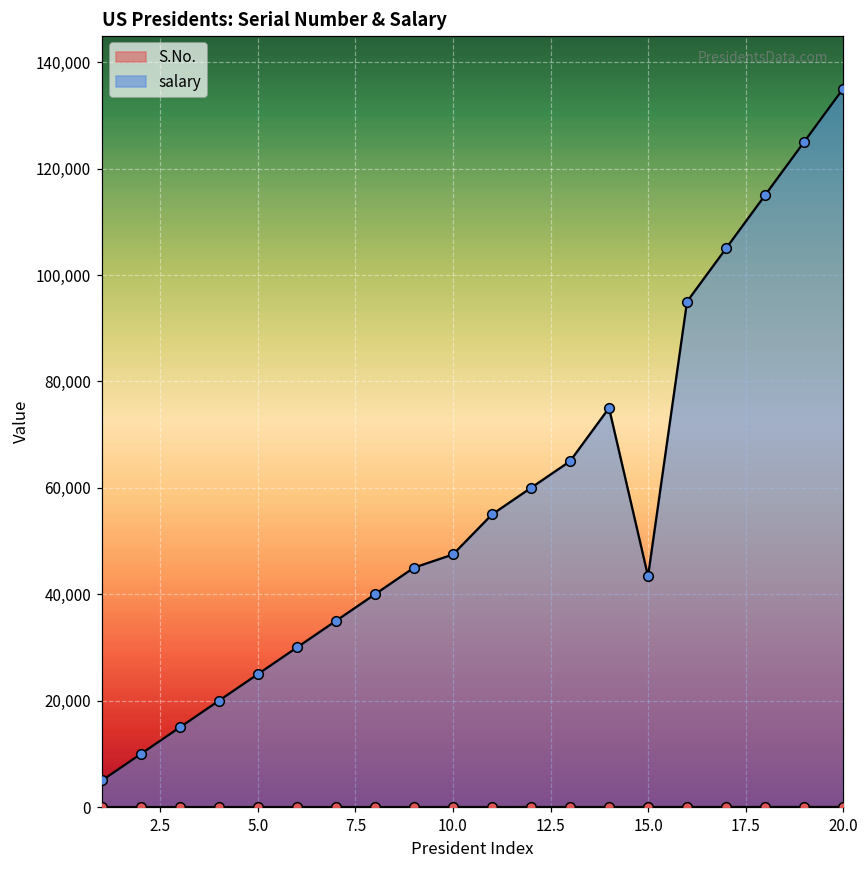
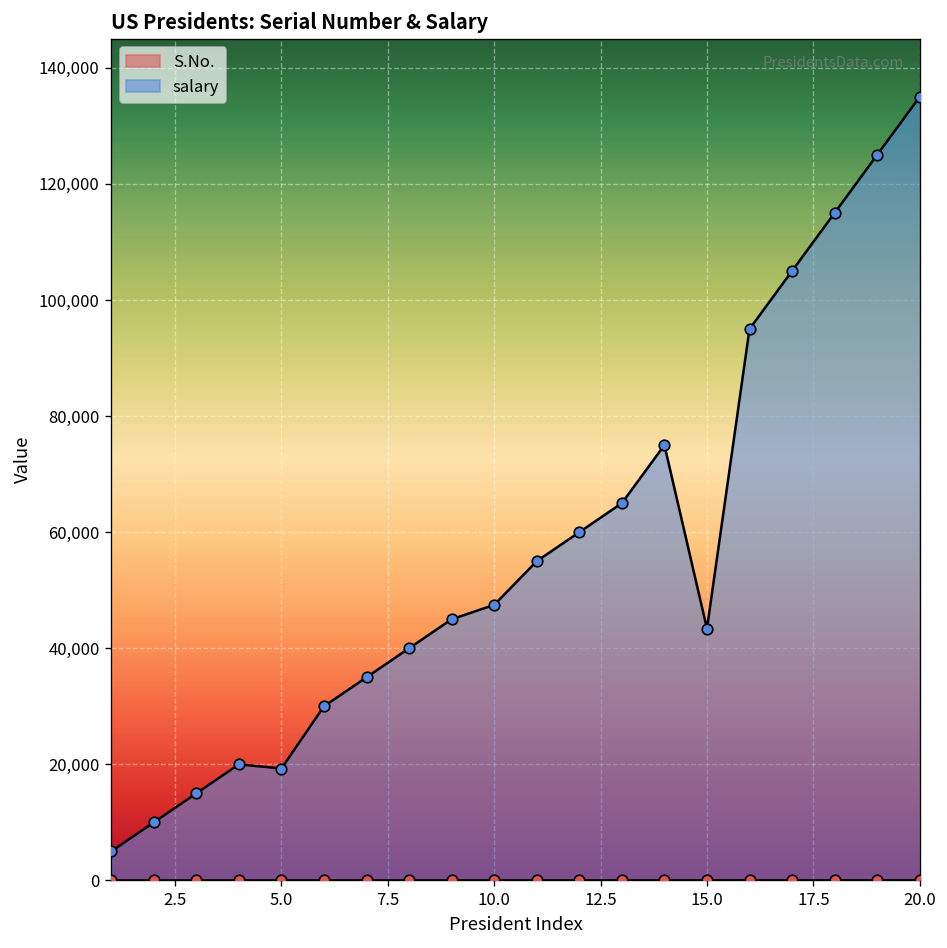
  {
    "S.No.": {
      "5.0": "0",
      "10.0": "0",
      "15.0": "0",
      "20.0": "0"
    },
    "salary": {
-     "5.0": "25,000",
+     "5.0": "19,000",
      "10.0": "47,000",
      "15.0": "43,000",
      "20.0": "135,000"
    }
  }
